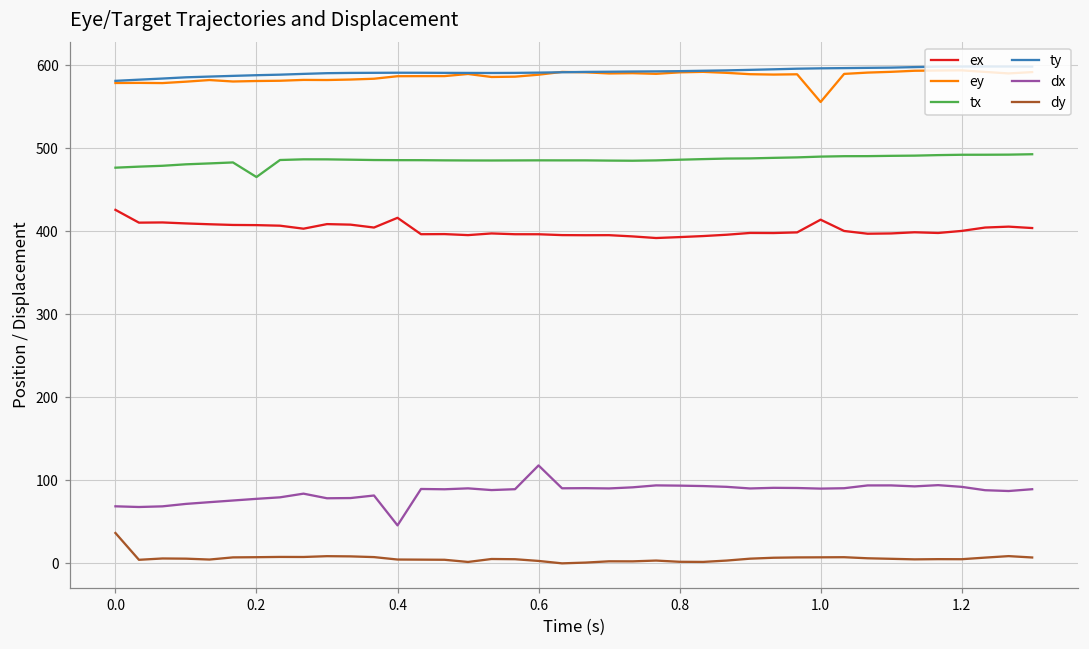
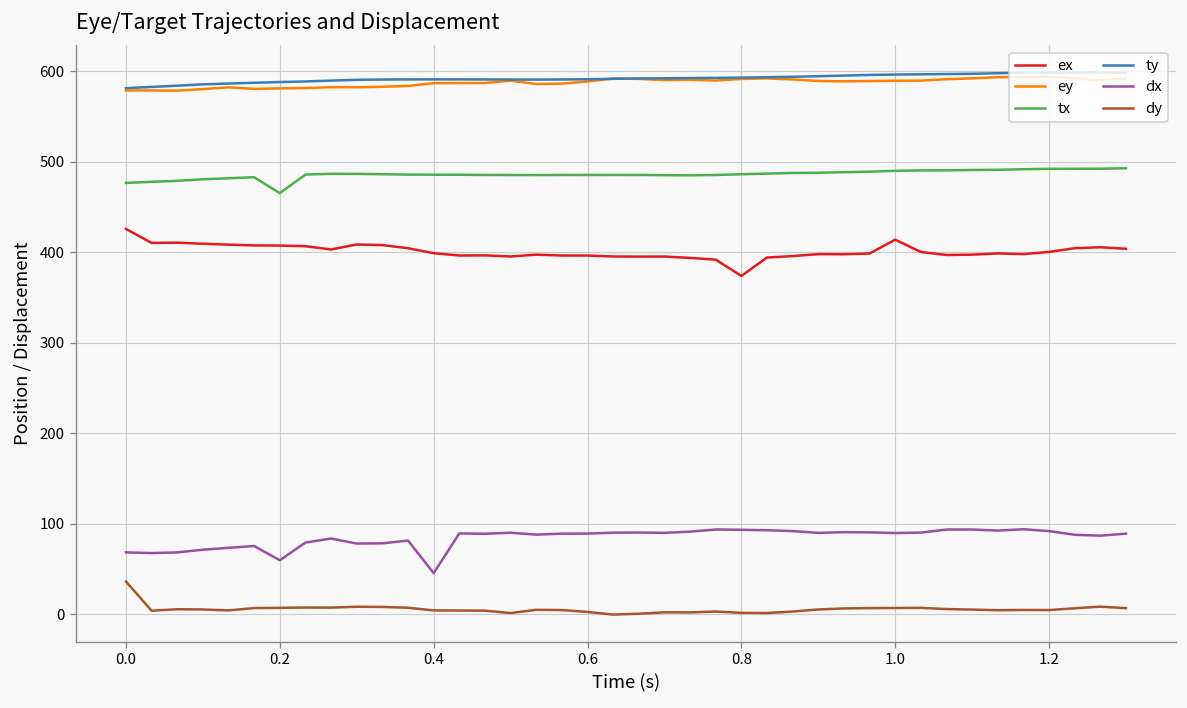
  {
    "ex": {
      "0.0": 430,
      "0.2": 410,
-     "0.4": 420,
+     "0.4": 400,
      "0.6": 400,
-     "0.8": 390,
+     "0.8": 370,
      "1.0": 410,
      "1.2": 400
    },
    "ey": {
      "0.2": 580,
      "0.4": 590,
-     "1.0": 560
+     "1.0": 590
    },
    "tx": {
      "0.0": 480,
      "0.2": 470,
      "0.4": 490,
      "0.6": 490,
      "0.8": 490,
      "1.0": 490,
      "1.2": 490
    },
    "ty": {
      "0.2": 590,
      "0.4": 590,
      "1.0": 600
    },
    "dx": {
      "0.0": 70,
-     "0.2": 80,
+     "0.2": 60,
      "0.4": 50,
-     "0.6": 120,
+     "0.6": 90,
      "0.8": 90,
      "1.0": 90,
      "1.2": 90
    },
    "dy": {
      "0.0": 40,
      "0.2": 10,
      "0.4": 0,
      "0.6": 0,
      "0.8": 0,
      "1.0": 10,
      "1.2": 0
    }
  }
